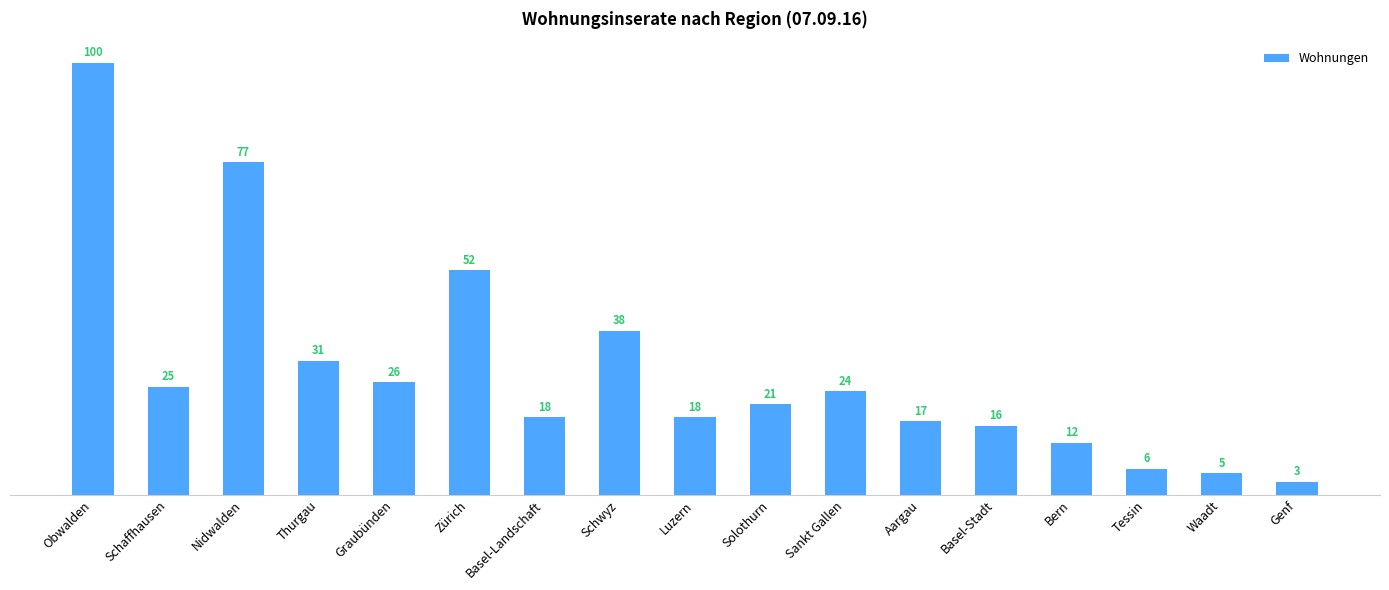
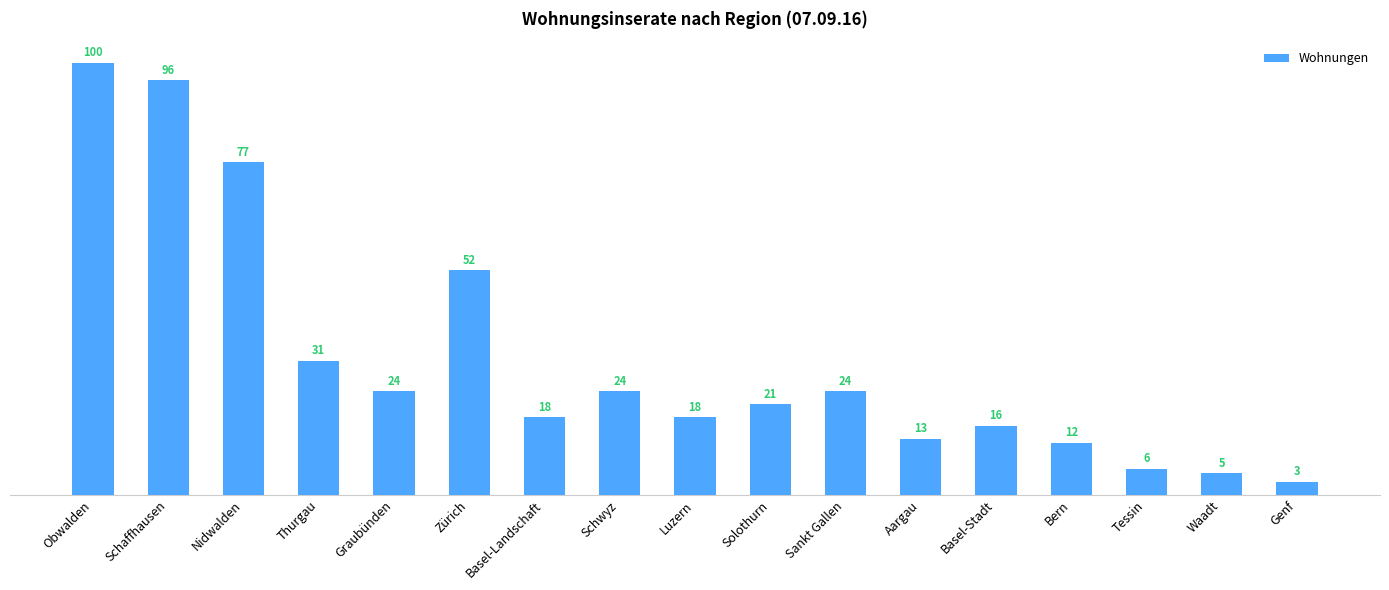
  {
    "Obwalden": 100,
-   "Schaffhausen": 25,
+   "Schaffhausen": 96,
    "Nidwalden": 77,
    "Thurgau": 31,
-   "Graubünden": 26,
+   "Graubünden": 24,
    "Zürich": 52,
    "Basel-Landschaft": 18,
-   "Schwyz": 38,
+   "Schwyz": 24,
    "Luzern": 18,
    "Solothurn": 21,
    "Sankt Gallen": 24,
-   "Aargau": 17,
+   "Aargau": 13,
    "Basel-Stadt": 16,
    "Bern": 12,
    "Tessin": 6,
    "Waadt": 5,
    "Genf": 3
  }
